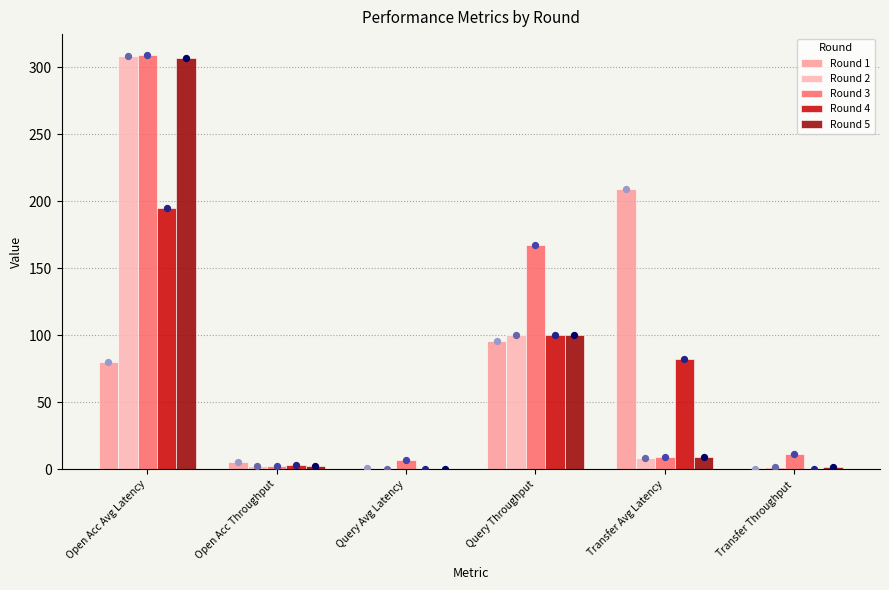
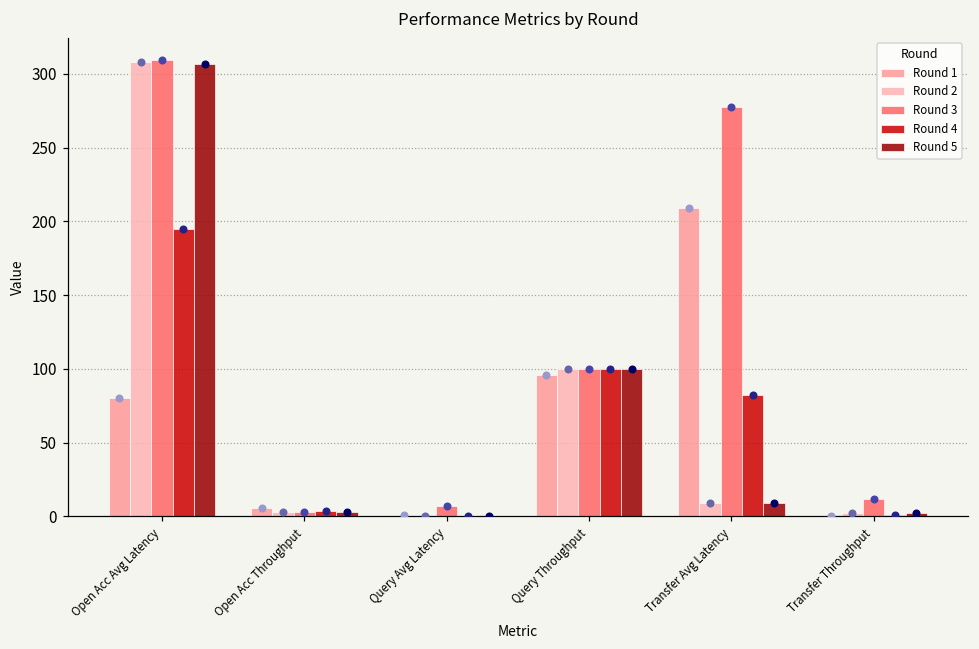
  {
    "Round 3": {
      "Open Acc Avg Latency": 309,
      "Open Acc Throughput": 3,
      "Query Avg Latency": 7,
-     "Query Throughput": 168,
-     "Transfer Avg Latency": 9,
+     "Query Throughput": 100,
+     "Transfer Avg Latency": 278,
      "Transfer Throughput": 12
    }
  }
